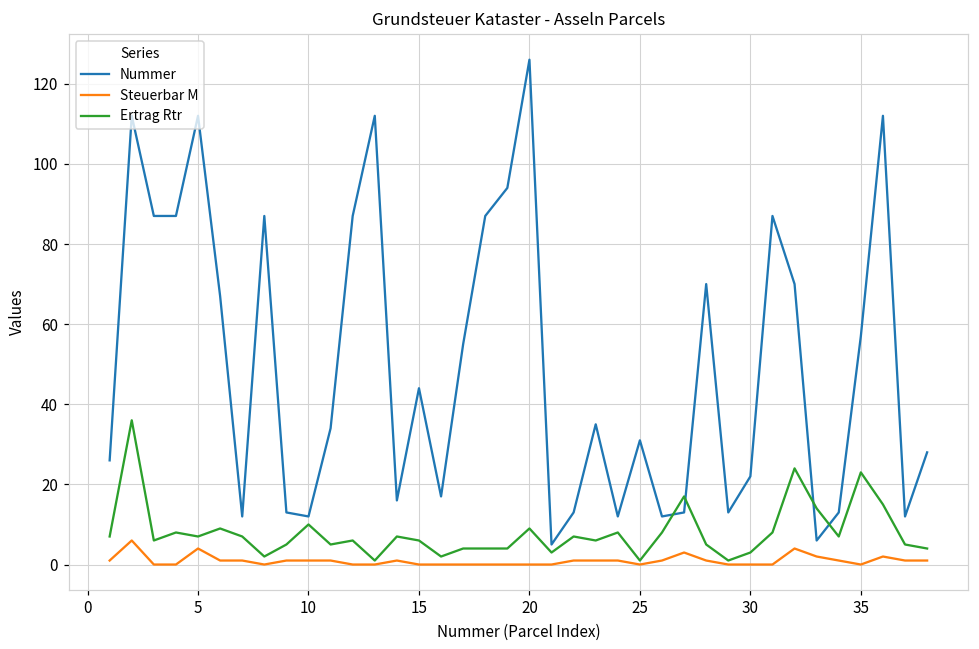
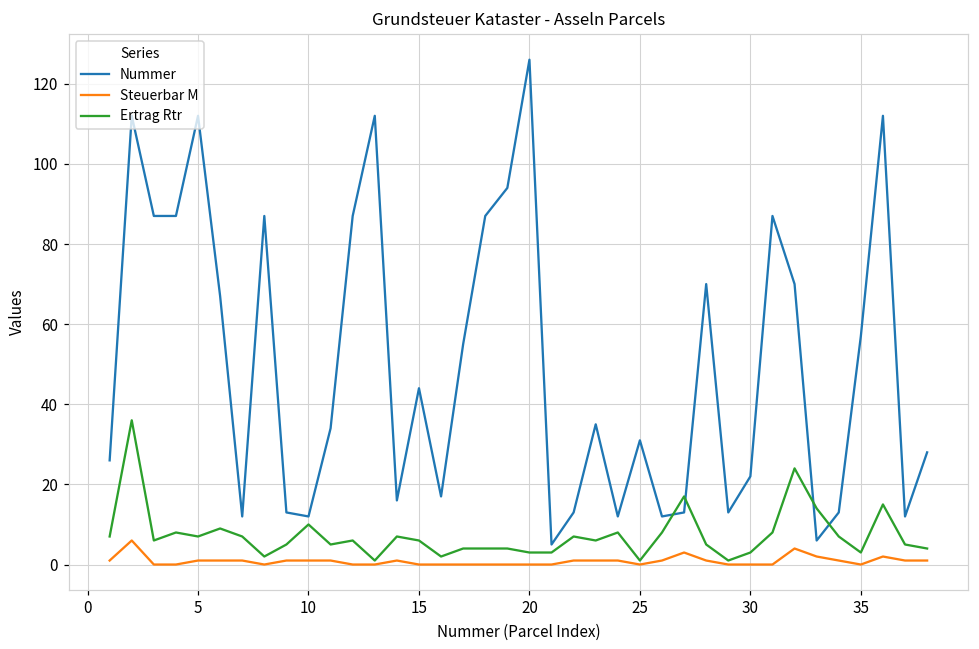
  {
    "Nummer": {
      "10": 12,
      "15": 44,
      "20": 126,
      "25": 31,
      "30": 22,
      "35": 57
    },
    "Steuerbar M": {
-     "5": 4,
+     "5": 1,
      "10": 1,
      "15": 0,
      "20": 0,
      "25": 0,
      "30": 0,
      "35": 0
    },
    "Ertrag Rtr": {
      "5": 7,
      "10": 10,
      "15": 6,
-     "20": 9,
+     "20": 3,
      "25": 1,
      "30": 3,
-     "35": 23
+     "35": 3
    }
  }
